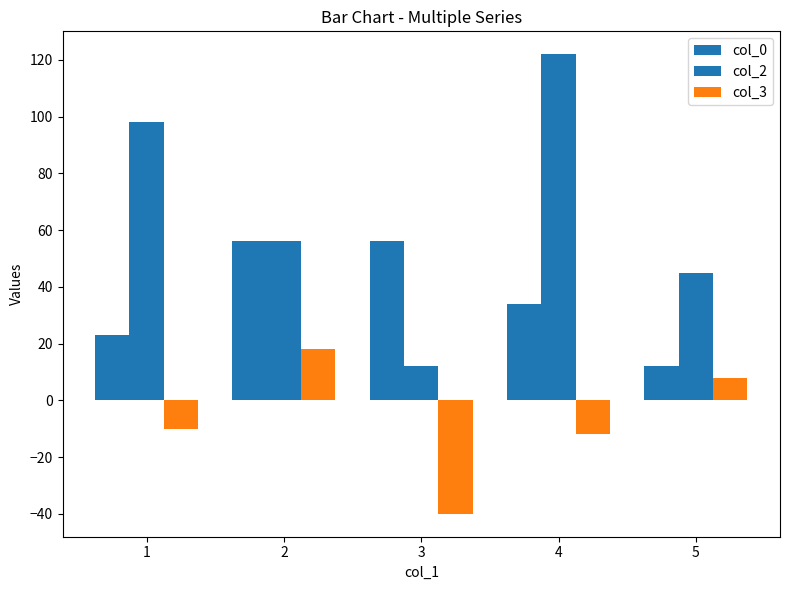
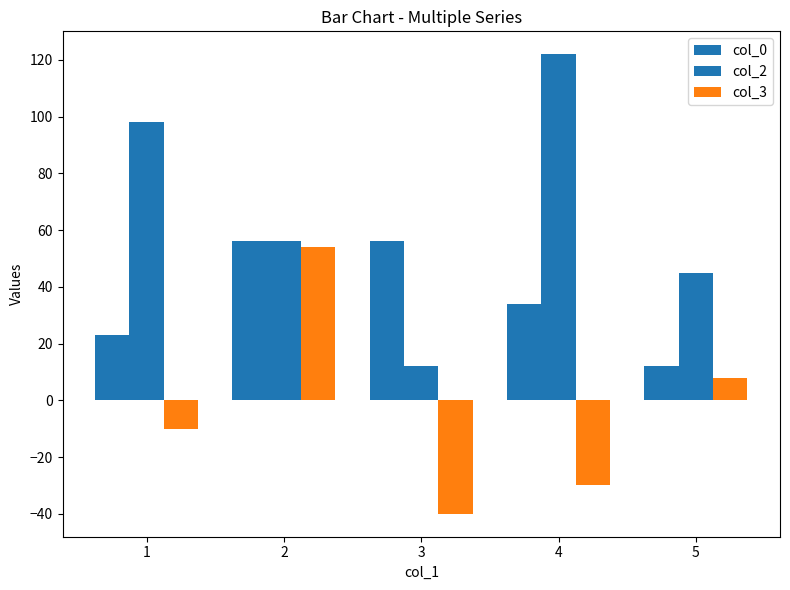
  {
    "col_3": {
      "1": -10,
-     "2": 18,
+     "2": 54,
      "3": -40,
-     "4": -12,
+     "4": -30,
      "5": 8
    }
  }
